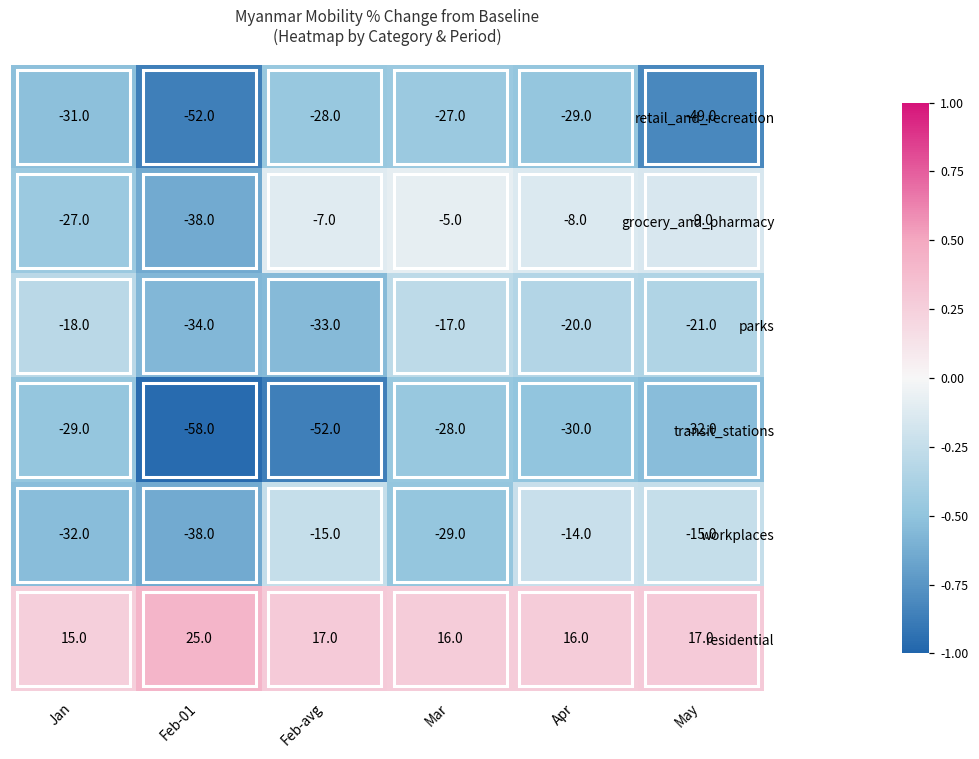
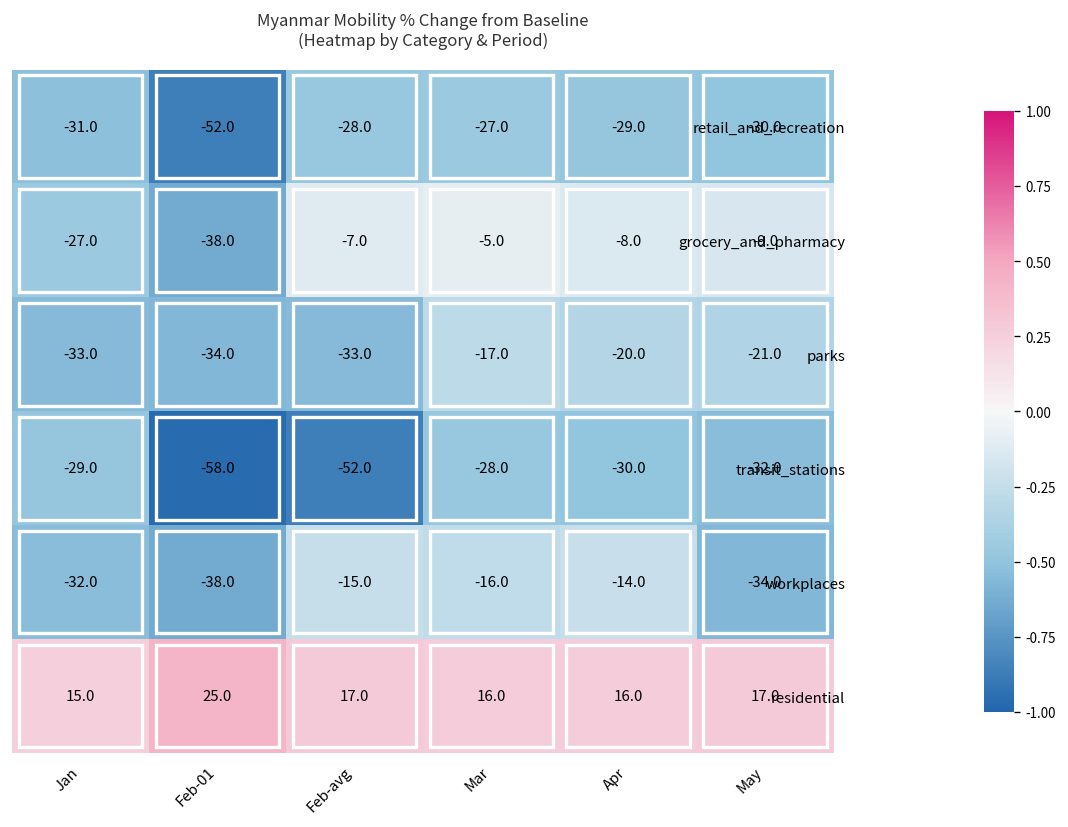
  {
    "retail_and_recreation": {
      "Jan": -31.0,
      "Feb-01": -52.0,
      "Feb-avg": -28.0,
      "Mar": -27.0,
      "Apr": -29.0,
-     "May": -49.0
+     "May": -30.0
    },
    "grocery_and_pharmacy": {
      "Jan": -27.0,
      "Feb-01": -38.0,
      "Feb-avg": -7.0,
      "Mar": -5.0,
      "Apr": -8.0,
      "May": -9.0
    },
    "parks": {
-     "Jan": -18.0,
+     "Jan": -33.0,
      "Feb-01": -34.0,
      "Feb-avg": -33.0,
      "Mar": -17.0,
      "Apr": -20.0,
      "May": -21.0
    },
    "transit_stations": {
      "Jan": -29.0,
      "Feb-01": -58.0,
      "Feb-avg": -52.0,
      "Mar": -28.0,
      "Apr": -30.0,
      "May": -32.0
    },
    "workplaces": {
      "Jan": -32.0,
      "Feb-01": -38.0,
      "Feb-avg": -15.0,
-     "Mar": -29.0,
+     "Mar": -16.0,
      "Apr": -14.0,
-     "May": -15.0
+     "May": -34.0
    },
    "residential": {
      "Jan": 15.0,
      "Feb-01": 25.0,
      "Feb-avg": 17.0,
      "Mar": 16.0,
      "Apr": 16.0,
      "May": 17.0
    }
  }
